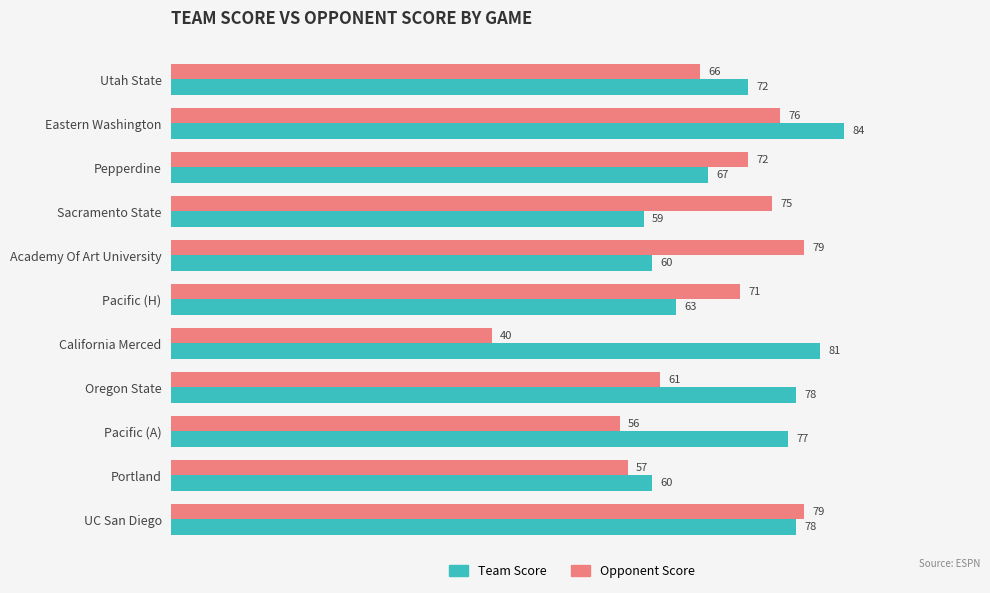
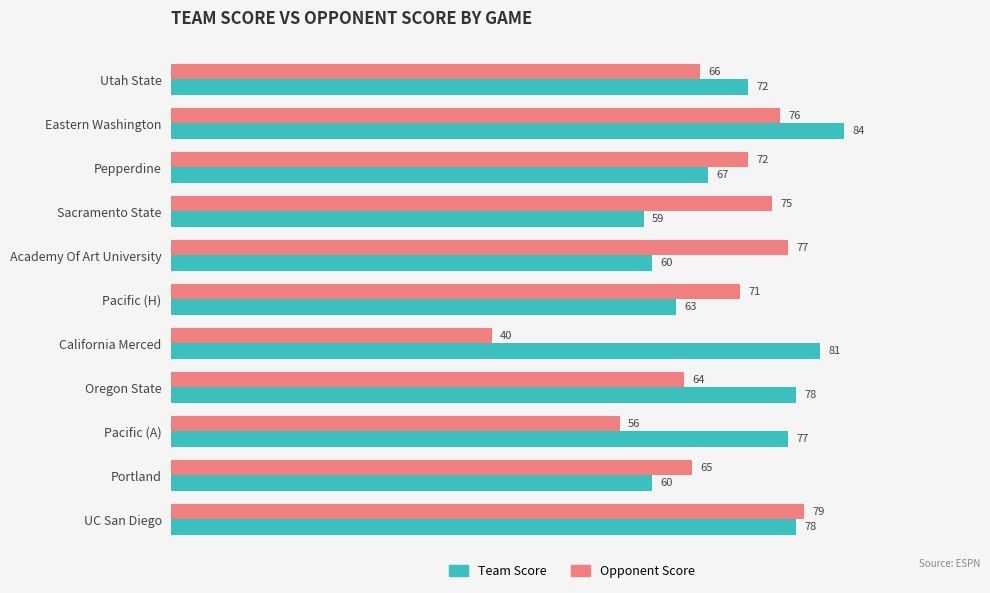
  {
    "Team Score": {
      "Utah State": 72,
      "Eastern Washington": 84,
      "Pepperdine": 67,
      "Sacramento State": 59,
      "Academy Of Art University": 60,
      "Pacific (H)": 63,
      "California Merced": 81,
      "Oregon State": 78,
      "Pacific (A)": 77,
      "Portland": 60,
      "UC San Diego": 78
    },
    "Opponent Score": {
      "Utah State": 66,
      "Eastern Washington": 76,
      "Pepperdine": 72,
      "Sacramento State": 75,
-     "Academy Of Art University": 79,
+     "Academy Of Art University": 77,
      "Pacific (H)": 71,
      "California Merced": 40,
-     "Oregon State": 61,
+     "Oregon State": 64,
      "Pacific (A)": 56,
-     "Portland": 57,
+     "Portland": 65,
      "UC San Diego": 79
    }
  }
